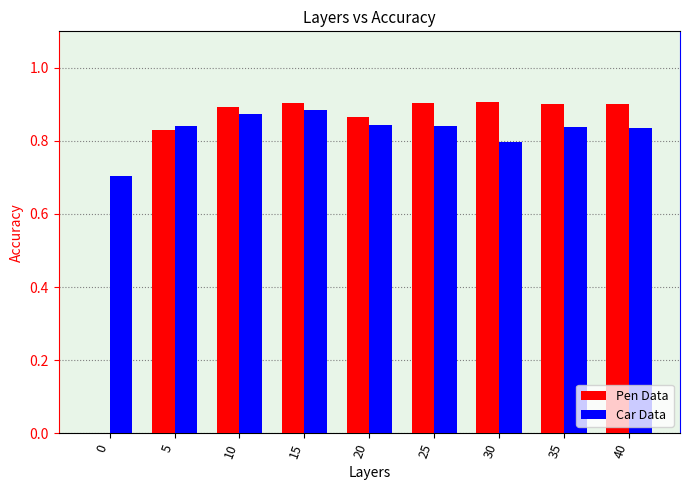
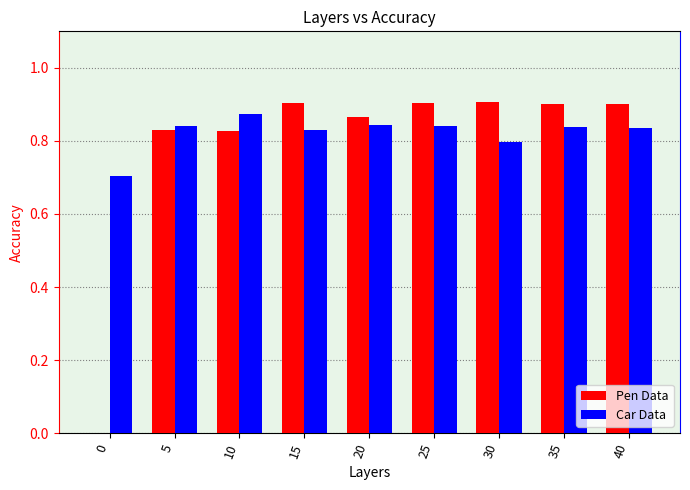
  {
    "Pen Data": {
      "0": 0.00,
      "5": 0.83,
-     "10": 0.89,
+     "10": 0.83,
      "15": 0.90,
      "20": 0.87,
      "25": 0.90,
      "30": 0.91,
      "35": 0.90,
      "40": 0.90
    },
    "Car Data": {
      "0": 0.70,
      "5": 0.84,
      "10": 0.87,
-     "15": 0.88,
+     "15": 0.83,
      "20": 0.84,
      "25": 0.84,
      "30": 0.80,
      "35": 0.84,
      "40": 0.84
    }
  }
